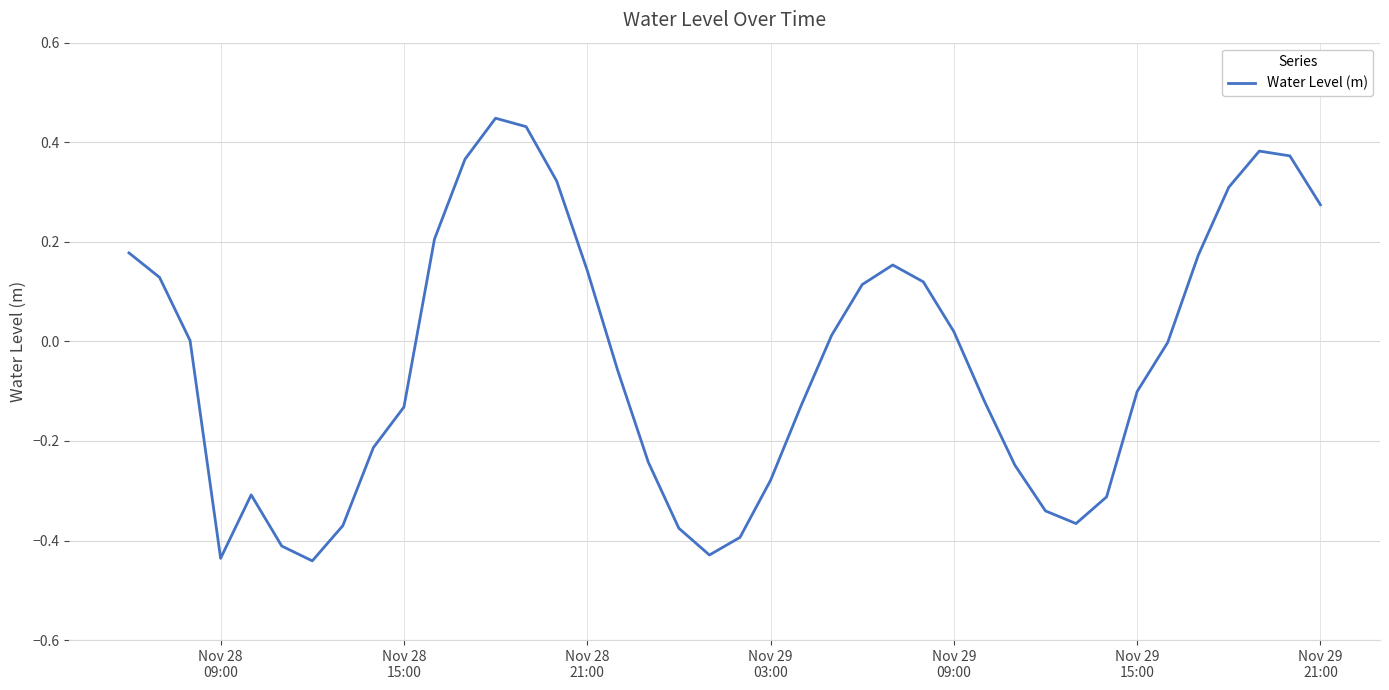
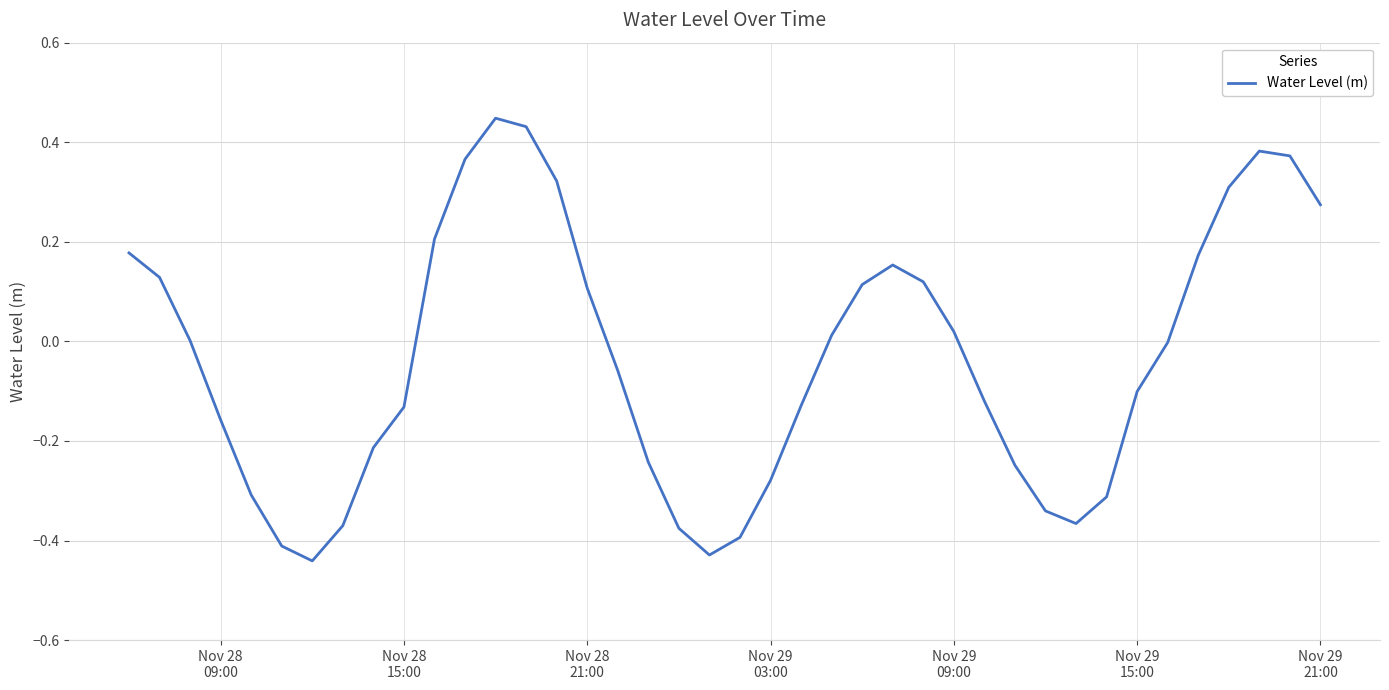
  {
-   "Nov 28 09:00": -0.44,
+   "Nov 28 09:00": -0.16,
    "Nov 28 15:00": -0.13,
-   "Nov 28 21:00": 0.14,
+   "Nov 28 21:00": 0.11,
    "Nov 29 03:00": -0.28,
    "Nov 29 09:00": 0.02,
    "Nov 29 15:00": -0.10,
    "Nov 29 21:00": 0.27
  }
